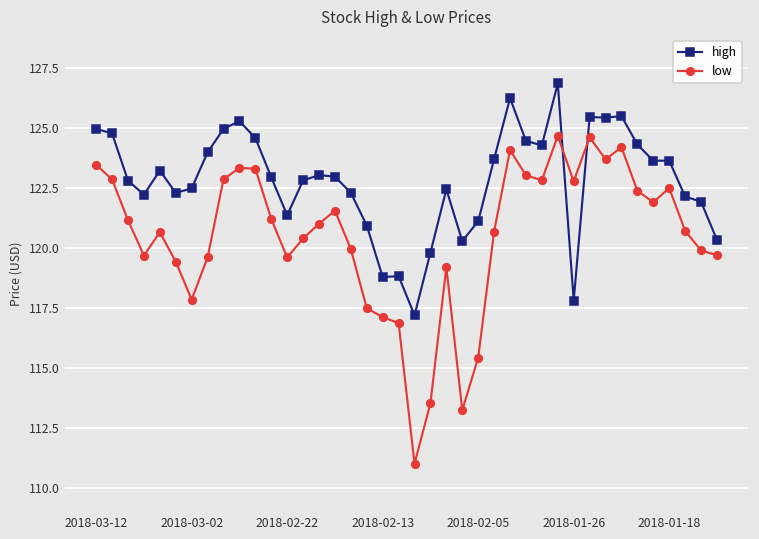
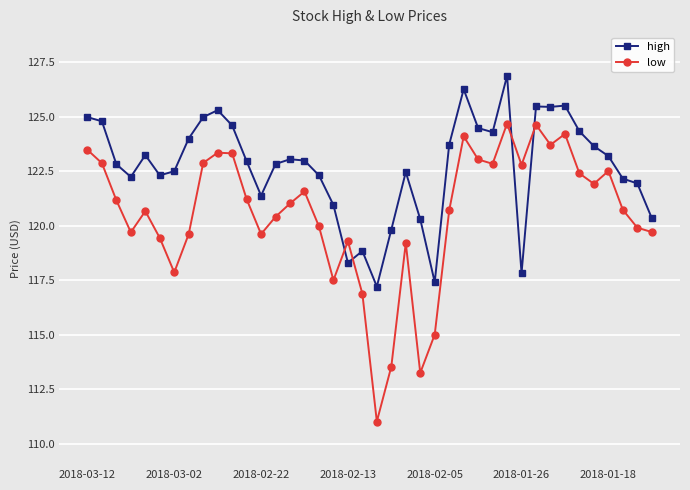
  {
    "high": {
      "2018-03-12": 125.0,
      "2018-03-02": 122.5,
      "2018-02-22": 121.4,
-     "2018-02-13": 118.8,
-     "2018-02-05": 121.1,
+     "2018-02-13": 118.3,
+     "2018-02-05": 117.4,
      "2018-01-26": 117.8,
-     "2018-01-18": 123.7
+     "2018-01-18": 123.2
    },
    "low": {
      "2018-03-12": 123.5,
      "2018-03-02": 117.9,
      "2018-02-22": 119.6,
-     "2018-02-13": 117.1,
-     "2018-02-05": 115.4,
+     "2018-02-13": 119.3,
+     "2018-02-05": 115.0,
      "2018-01-26": 122.8,
      "2018-01-18": 122.5
    }
  }
